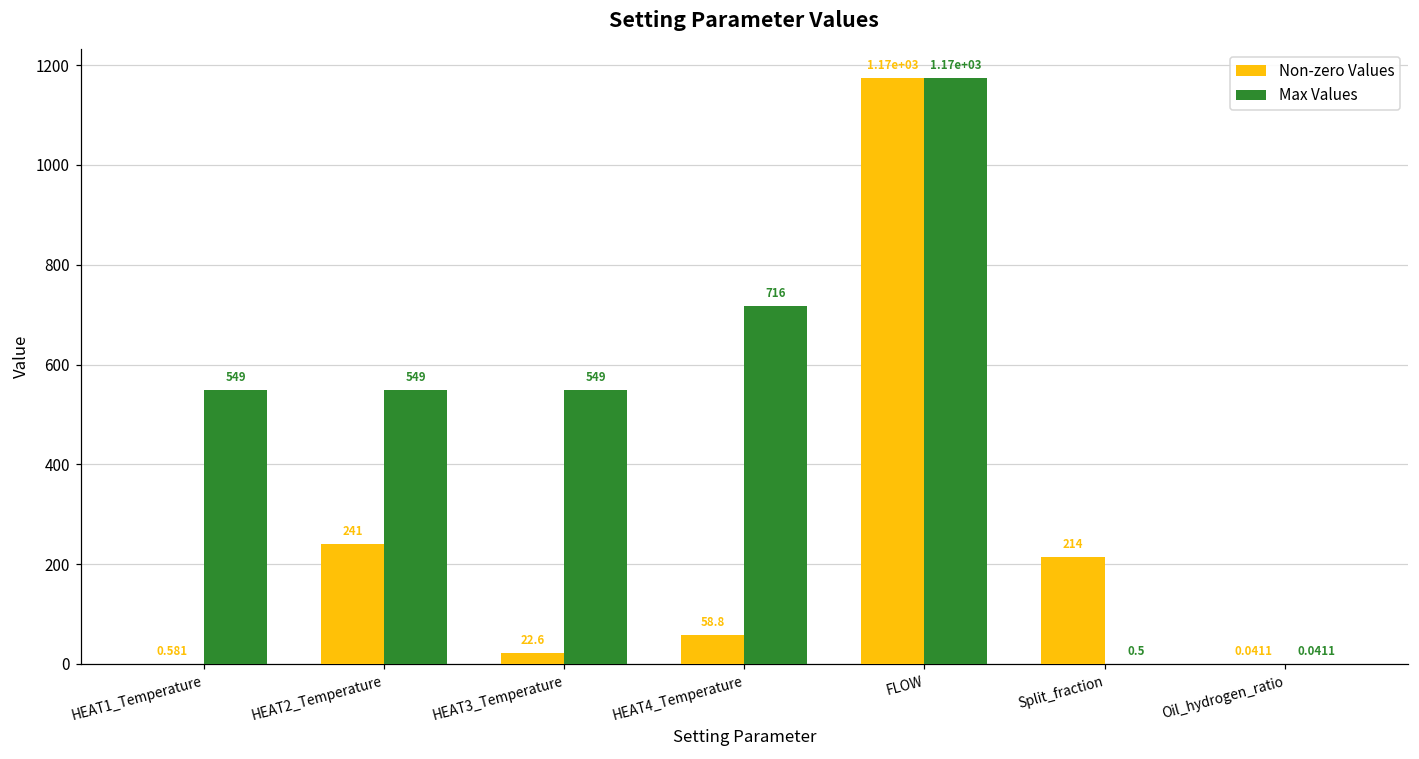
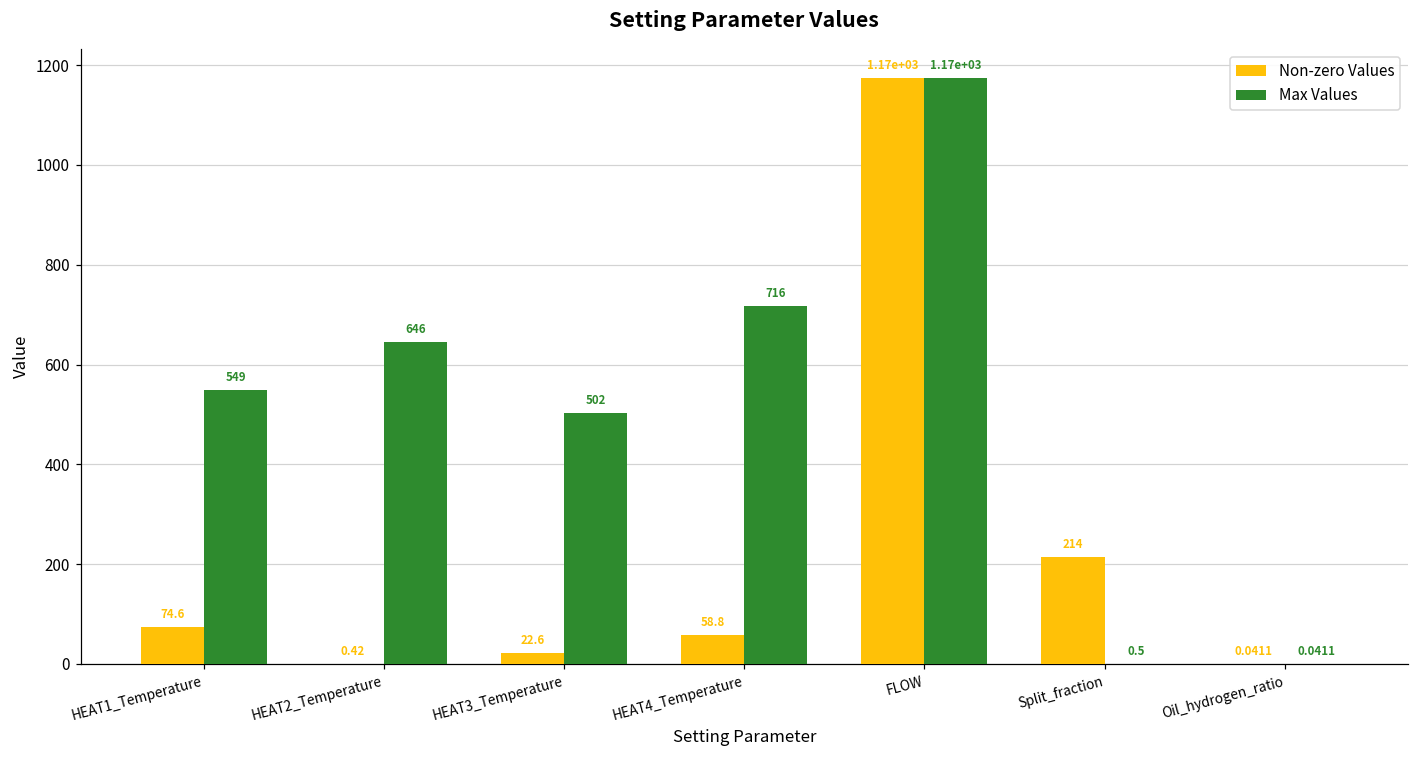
  {
    "Non-zero Values": {
-     "HEAT1_Temperature": 0.581,
-     "HEAT2_Temperature": 241,
+     "HEAT1_Temperature": 74.6,
+     "HEAT2_Temperature": 0.42,
      "HEAT3_Temperature": 22.6,
      "HEAT4_Temperature": 58.8,
      "Split_fraction": 214,
      "Oil_hydrogen_ratio": 0.0411
    },
    "Max Values": {
      "HEAT1_Temperature": 549,
-     "HEAT2_Temperature": 549,
-     "HEAT3_Temperature": 549,
+     "HEAT2_Temperature": 646,
+     "HEAT3_Temperature": 502,
      "HEAT4_Temperature": 716,
      "Split_fraction": 0.5,
      "Oil_hydrogen_ratio": 0.0411
    }
  }
